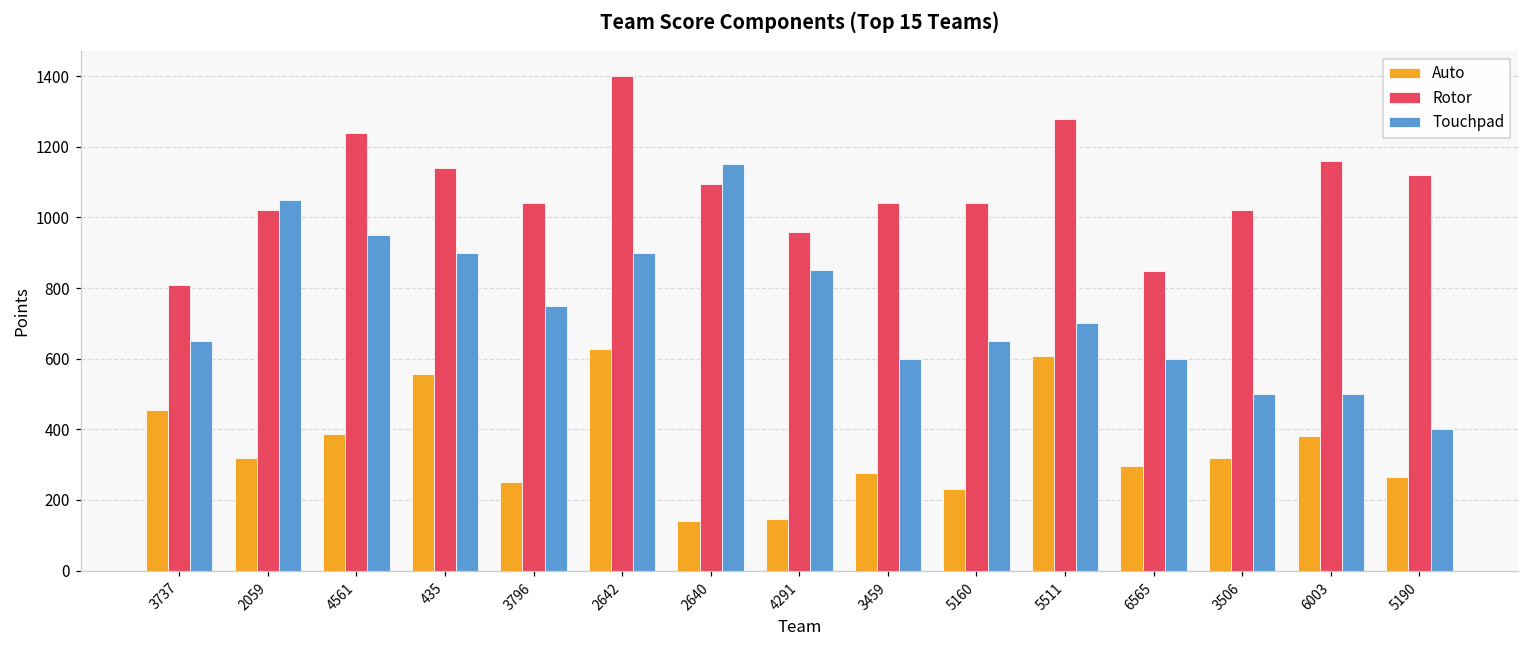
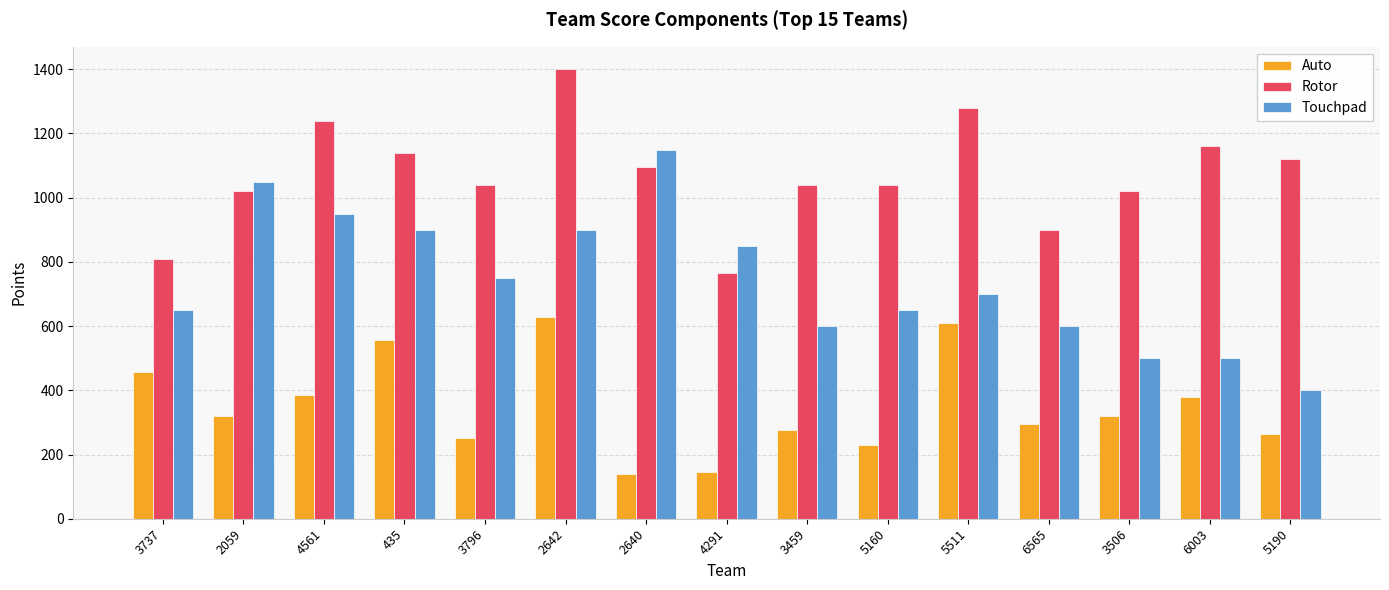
  {
    "Auto": {
      "3737": 460,
      "2059": 320,
      "4561": 390,
      "435": 560,
      "3796": 250,
      "2642": 630,
      "2640": 140,
      "4291": 150,
      "3459": 280,
      "5160": 230,
      "5511": 610,
      "6565": 300,
      "3506": 320,
      "6003": 380,
      "5190": 270
    },
    "Rotor": {
      "3737": 810,
      "2059": 1020,
      "4561": 1240,
      "435": 1140,
      "3796": 1040,
      "2642": 1400,
      "2640": 1100,
-     "4291": 960,
+     "4291": 760,
      "3459": 1040,
      "5160": 1040,
      "5511": 1280,
-     "6565": 850,
+     "6565": 900,
      "3506": 1020,
      "6003": 1160,
      "5190": 1120
    },
    "Touchpad": {
      "3737": 650,
      "2059": 1050,
      "4561": 950,
      "435": 900,
      "3796": 750,
      "2642": 900,
      "2640": 1150,
      "4291": 850,
      "3459": 600,
      "5160": 650,
      "5511": 700,
      "6565": 600,
      "3506": 500,
      "6003": 500,
      "5190": 400
    }
  }
